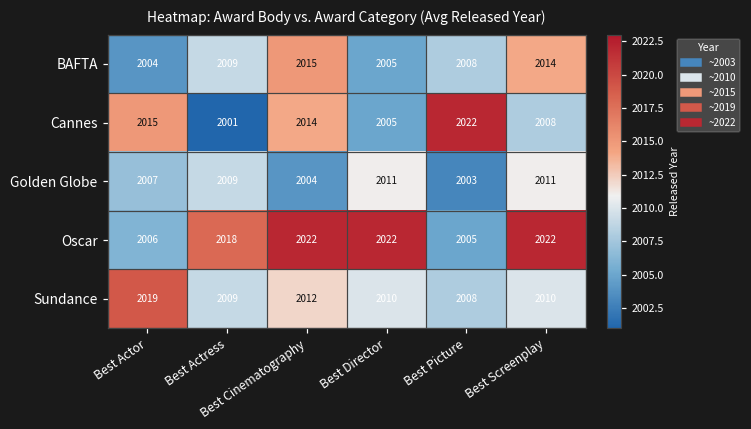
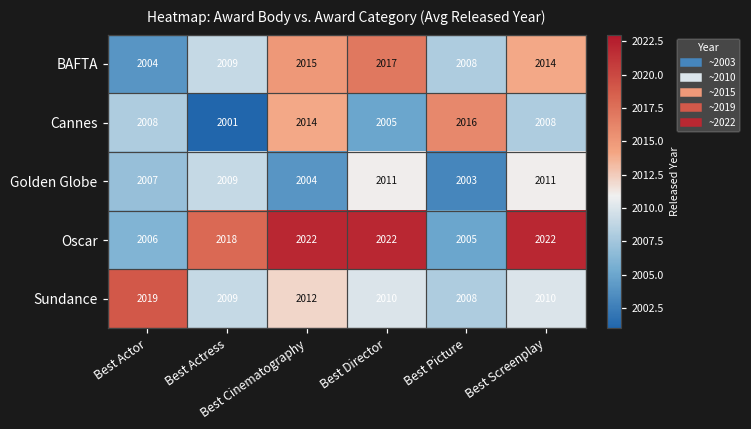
  {
    "BAFTA": {
      "Best Actor": 2004,
      "Best Actress": 2009,
      "Best Cinematography": 2015,
-     "Best Director": 2005,
+     "Best Director": 2017,
      "Best Picture": 2008,
      "Best Screenplay": 2014
    },
    "Cannes": {
-     "Best Actor": 2015,
+     "Best Actor": 2008,
      "Best Actress": 2001,
      "Best Cinematography": 2014,
      "Best Director": 2005,
-     "Best Picture": 2022,
+     "Best Picture": 2016,
      "Best Screenplay": 2008
    },
    "Golden Globe": {
      "Best Actor": 2007,
      "Best Actress": 2009,
      "Best Cinematography": 2004,
      "Best Director": 2011,
      "Best Picture": 2003,
      "Best Screenplay": 2011
    },
    "Oscar": {
      "Best Actor": 2006,
      "Best Actress": 2018,
      "Best Cinematography": 2022,
      "Best Director": 2022,
      "Best Picture": 2005,
      "Best Screenplay": 2022
    },
    "Sundance": {
      "Best Actor": 2019,
      "Best Actress": 2009,
      "Best Cinematography": 2012,
      "Best Picture": 2008
    }
  }
